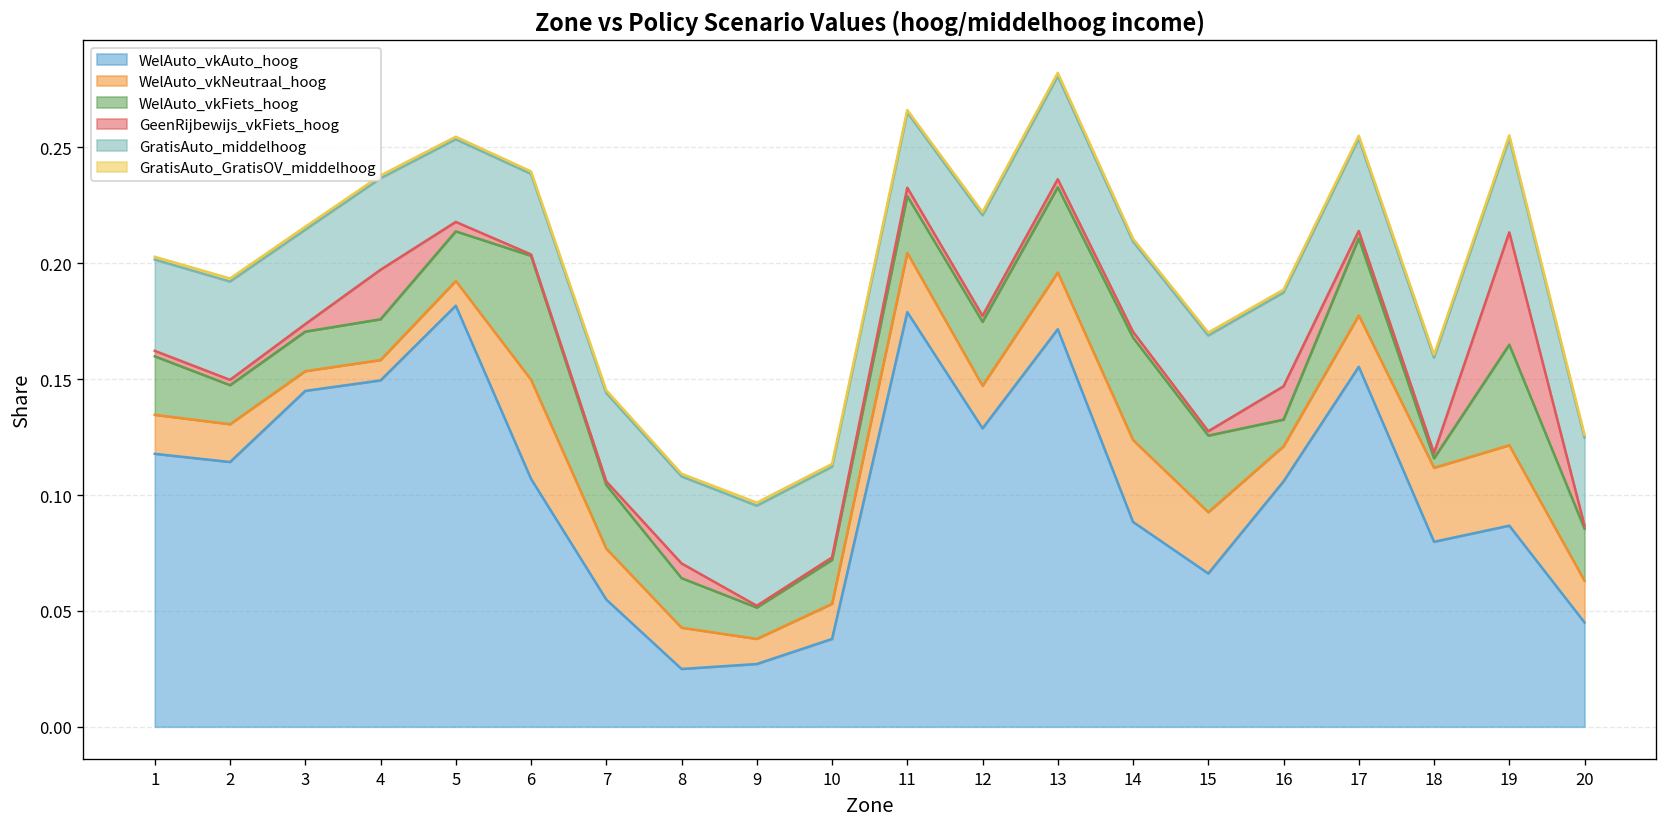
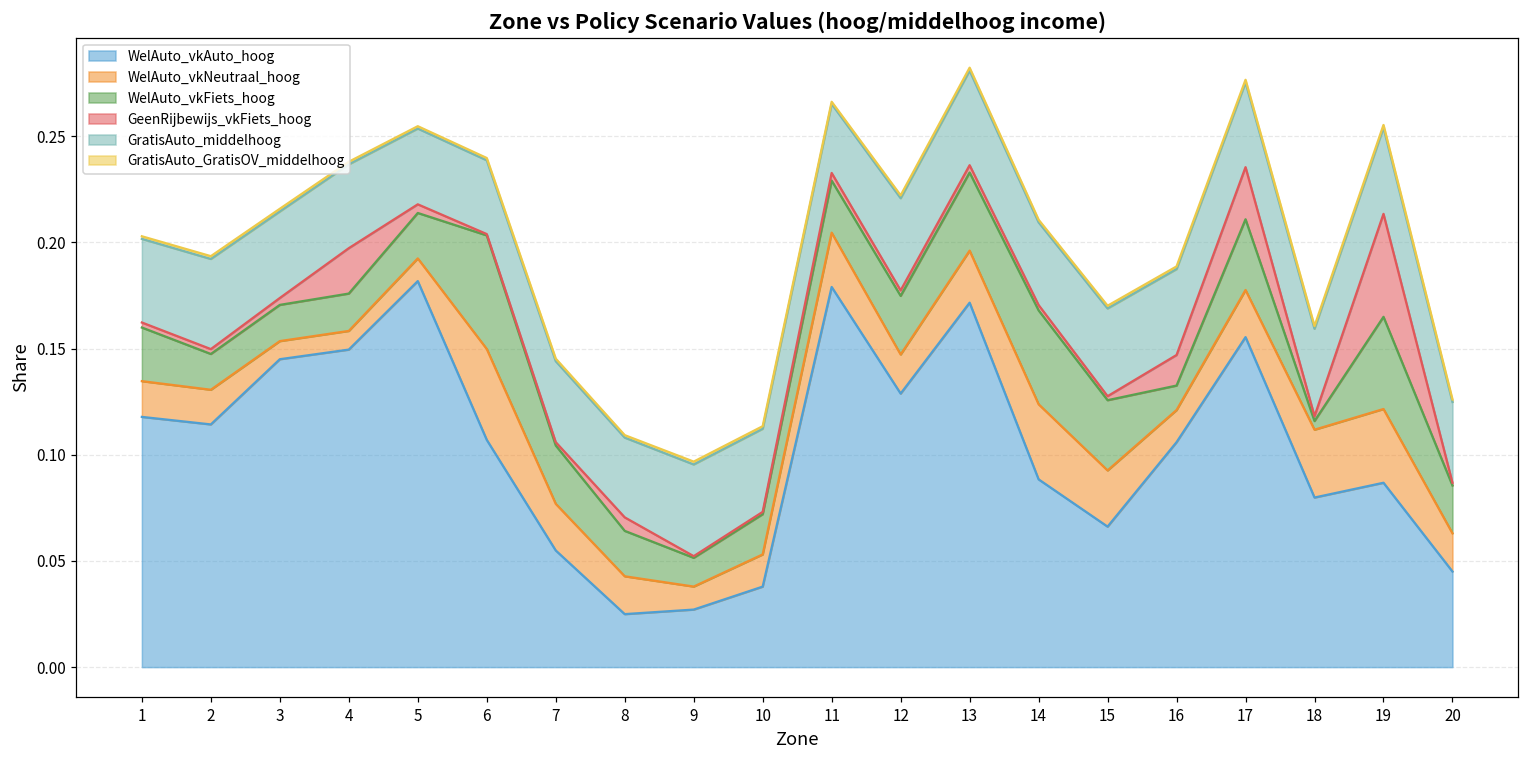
  {
    "WelAuto_vkFiets_hoog": {
      "1": 0.025,
      "2": 0.017,
      "3": 0.017,
      "4": 0.018,
      "5": 0.021,
      "7": 0.027,
      "8": 0.021,
      "11": 0.025,
      "12": 0.028,
      "13": 0.037,
      "14": 0.044,
      "15": 0.033,
      "16": 0.012,
      "17": 0.033,
      "18": 0.004,
      "19": 0.043
    },
    "GeenRijbewijs_vkFiets_hoog": {
      "1": 0.002,
      "2": 0.002,
      "3": 0.003,
      "4": 0.021,
      "5": 0.004,
      "7": 0.002,
      "8": 0.006,
      "11": 0.004,
      "12": 0.003,
      "13": 0.003,
      "14": 0.003,
      "15": 0.002,
      "16": 0.014,
-     "17": 0.003,
+     "17": 0.025,
      "18": 0.002,
      "19": 0.048
    }
  }
